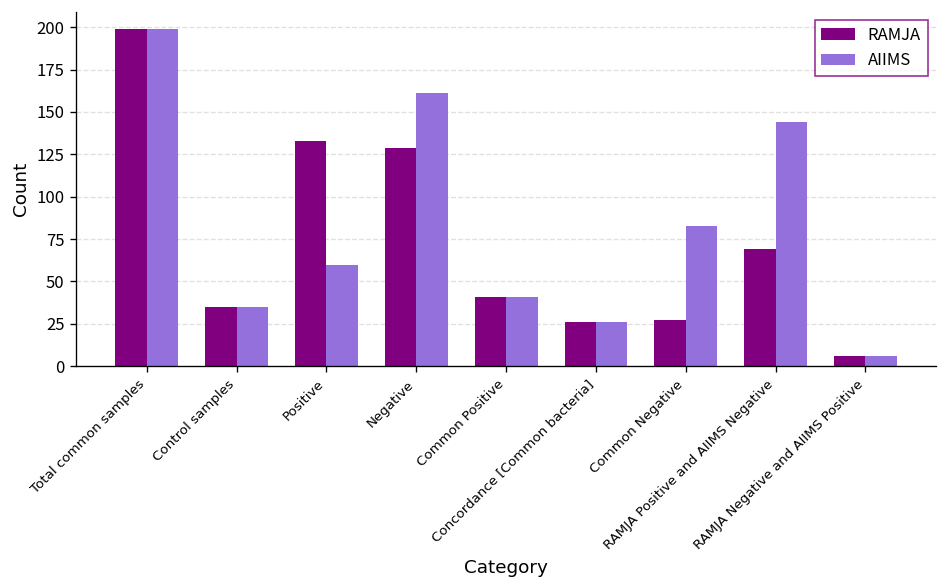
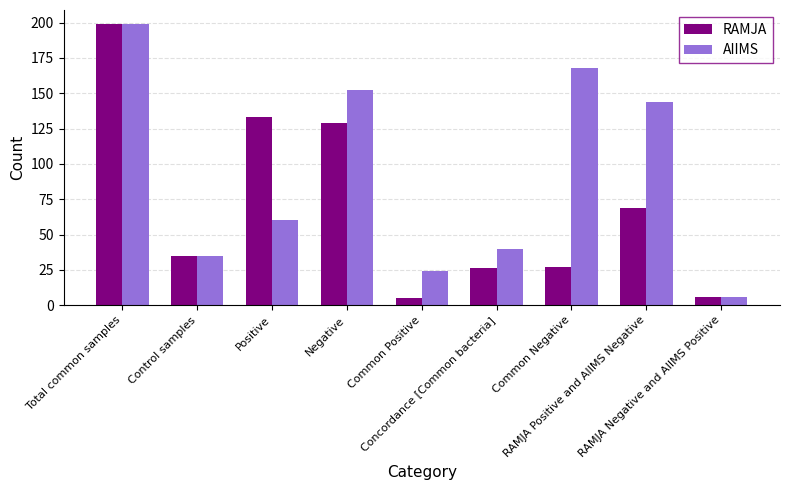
  {
    "RAMJA": {
      "Total common samples": 199,
      "Control samples": 35,
      "Positive": 133,
      "Negative": 129,
-     "Common Positive": 41,
+     "Common Positive": 5,
      "Concordance [Common bacteria]": 26,
      "Common Negative": 27,
      "RAMJA Positive and AIIMS Negative": 69,
      "RAMJA Negative and AIIMS Positive": 6
    },
    "AIIMS": {
      "Total common samples": 199,
      "Control samples": 35,
      "Positive": 60,
-     "Negative": 161,
-     "Common Positive": 41,
-     "Concordance [Common bacteria]": 26,
-     "Common Negative": 83,
+     "Negative": 152,
+     "Common Positive": 24,
+     "Concordance [Common bacteria]": 40,
+     "Common Negative": 168,
      "RAMJA Positive and AIIMS Negative": 144,
      "RAMJA Negative and AIIMS Positive": 6
    }
  }
